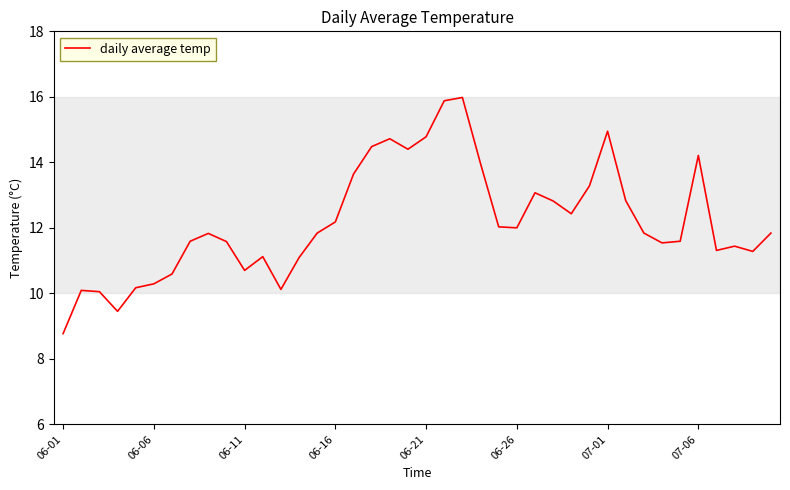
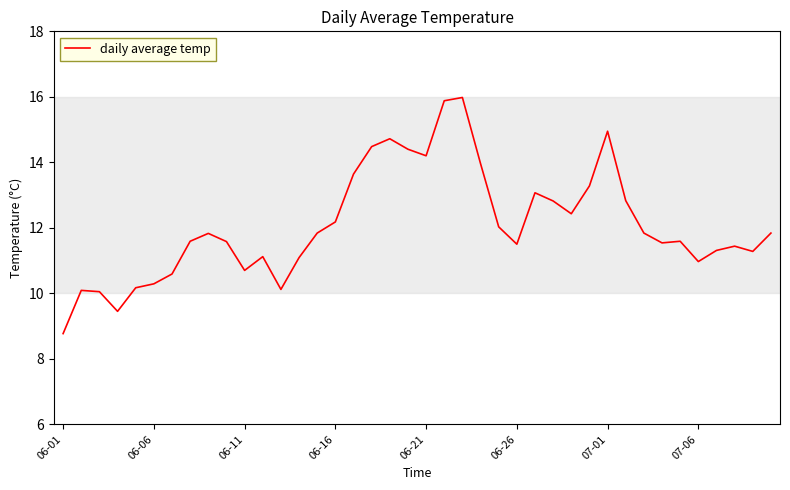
  {
    "06-01": 8.8,
    "06-06": 10.3,
    "06-11": 10.7,
    "06-16": 12.2,
-   "06-21": 14.8,
-   "06-26": 12.0,
+   "06-21": 14.2,
+   "06-26": 11.5,
    "07-01": 15.0,
-   "07-06": 14.2
+   "07-06": 11.0
  }
